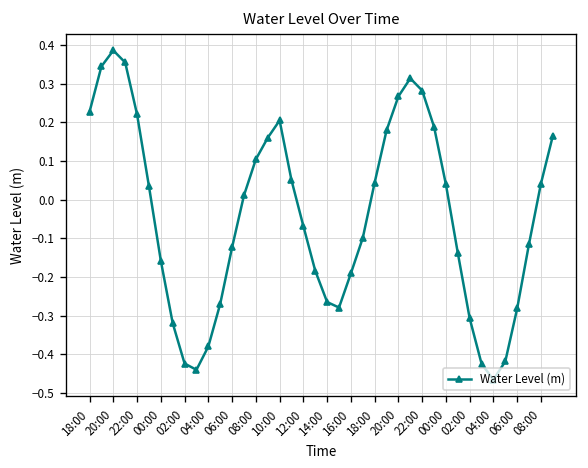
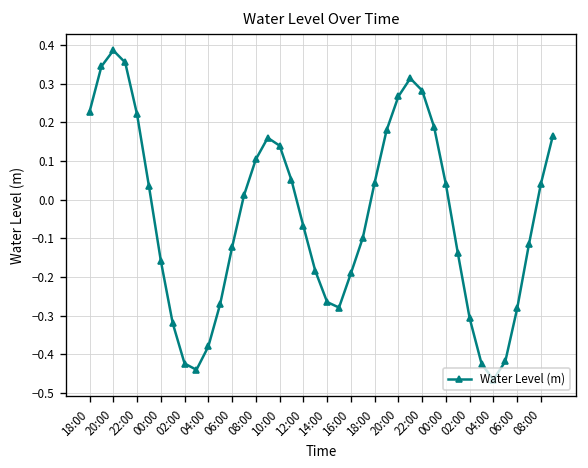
  {
-   "10:00": 0.20,
+   "10:00": 0.14,
    "12:00": -0.07,
    "14:00": -0.27,
    "16:00": -0.19
  }
